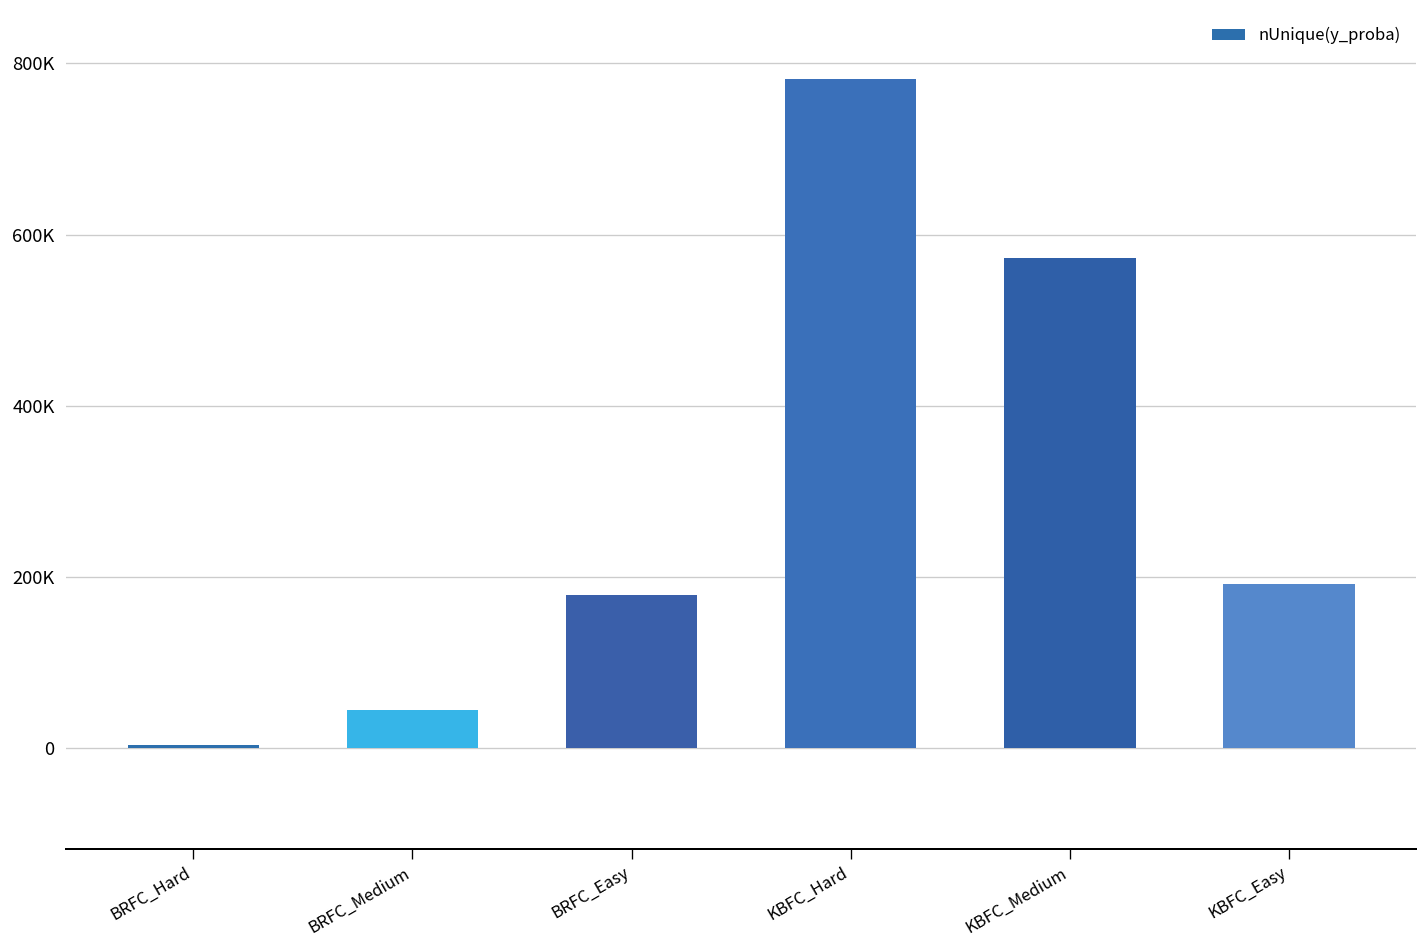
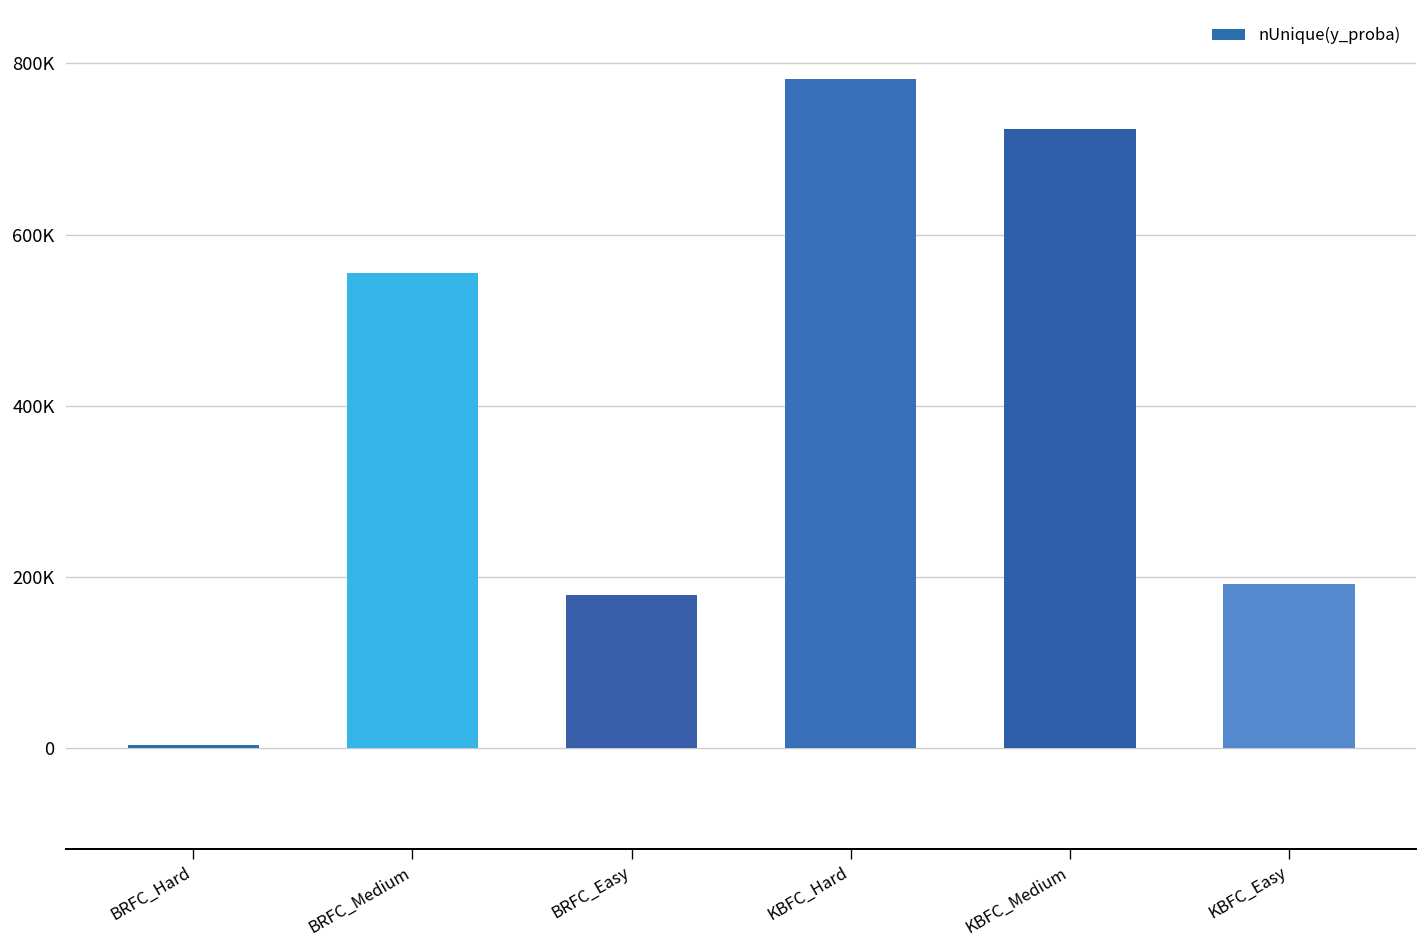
  {
    "BRFC_Hard": 0,
-   "BRFC_Medium": 50000,
+   "BRFC_Medium": 560000,
    "BRFC_Easy": 180000,
    "KBFC_Hard": 780000,
-   "KBFC_Medium": 570000,
+   "KBFC_Medium": 720000,
    "KBFC_Easy": 190000
  }
